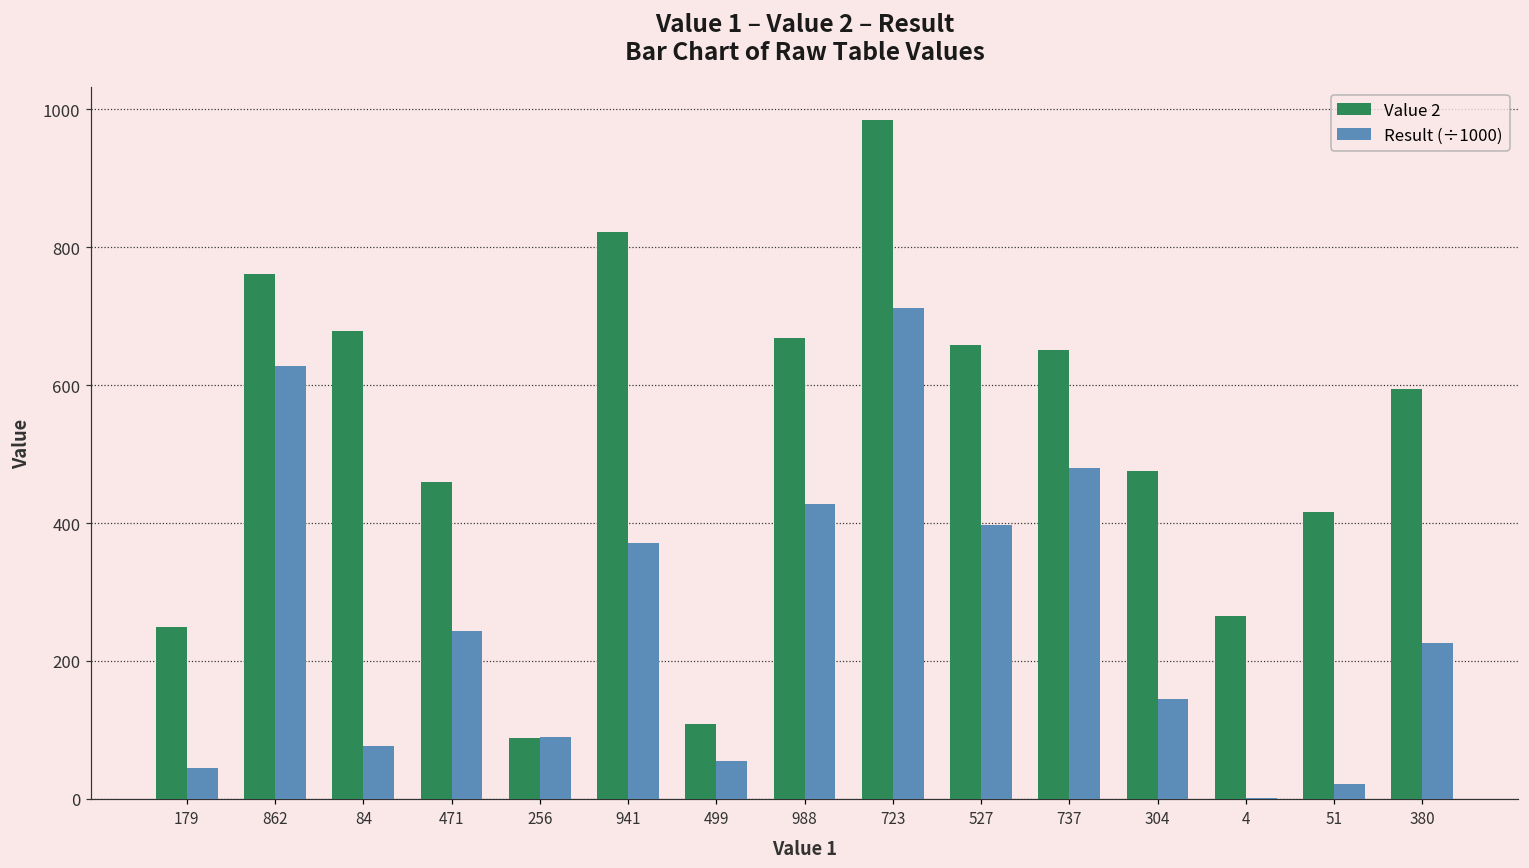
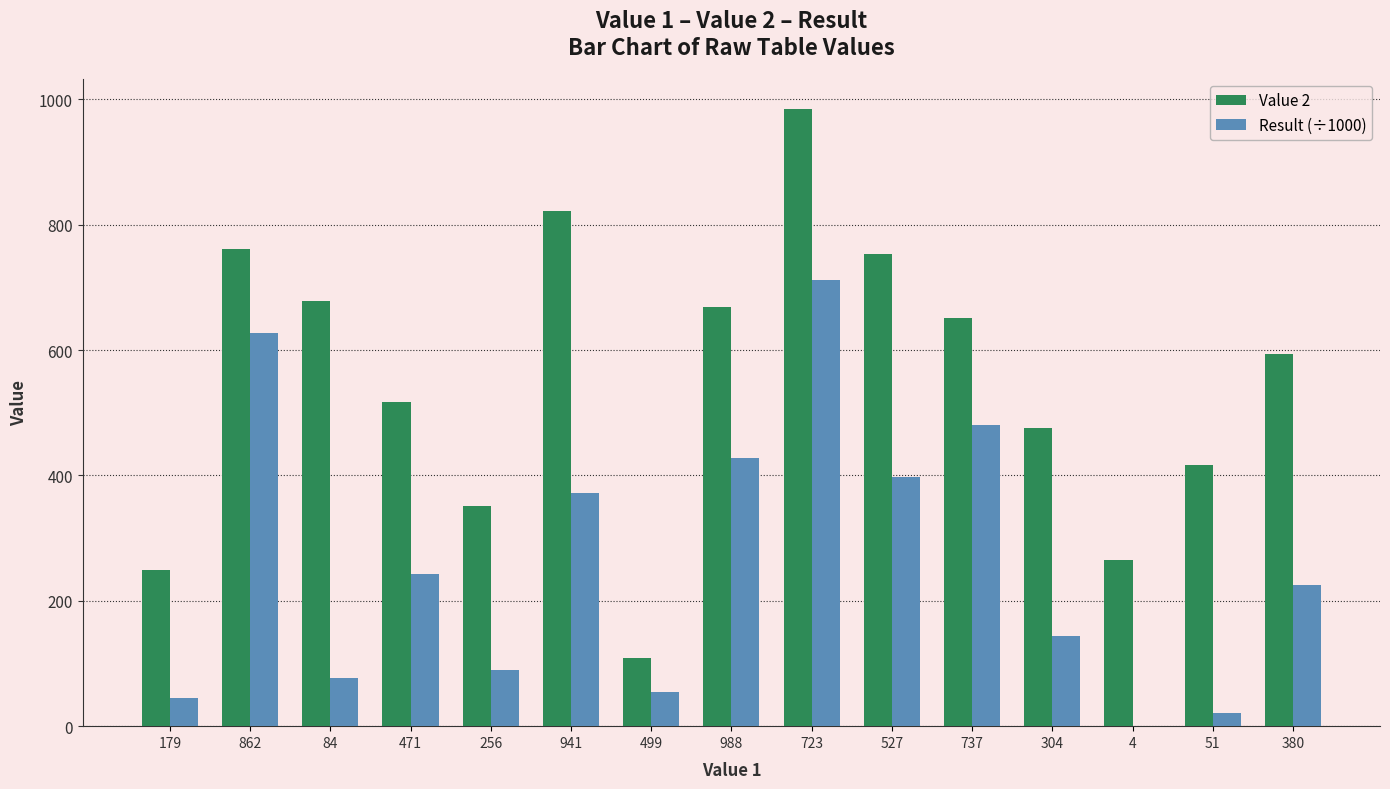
  {
    "Value 2": {
      "179": 250,
      "862": 760,
      "84": 680,
-     "471": 460,
-     "256": 90,
+     "471": 520,
+     "256": 350,
      "941": 820,
      "499": 110,
      "988": 670,
      "723": 980,
-     "527": 660,
+     "527": 750,
      "737": 650,
      "304": 480,
      "4": 270,
      "51": 420,
      "380": 590
    },
    "Result (÷1000)": {
      "179": 40,
      "862": 630,
      "84": 80,
      "471": 240,
      "256": 90,
      "941": 370,
      "499": 50,
      "988": 430,
      "723": 710,
      "527": 400,
      "737": 480,
      "304": 140,
      "51": 20,
      "380": 230
    }
  }
